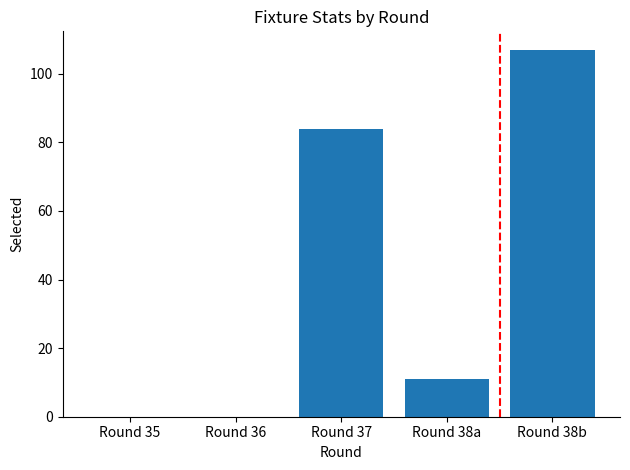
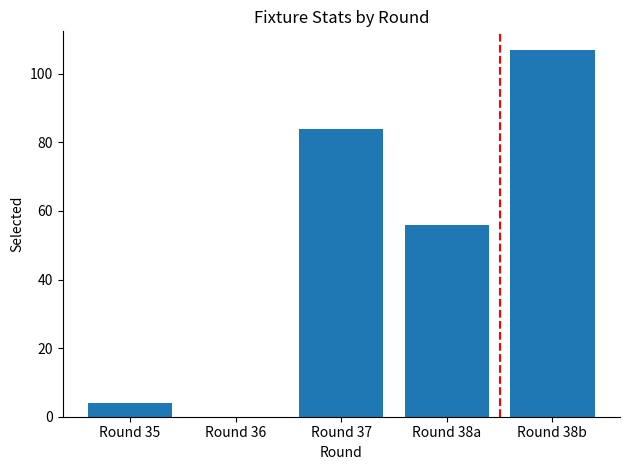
  {
-   "Round 35": 0,
+   "Round 35": 4,
    "Round 36": 0,
    "Round 37": 84,
-   "Round 38a": 11,
+   "Round 38a": 56,
    "Round 38b": 107
  }
